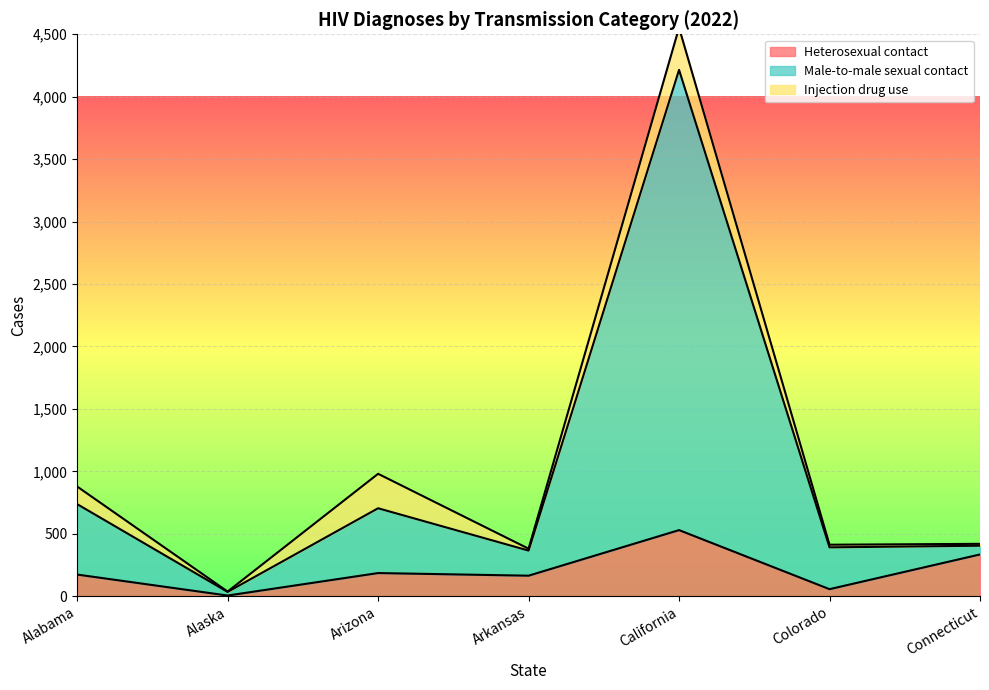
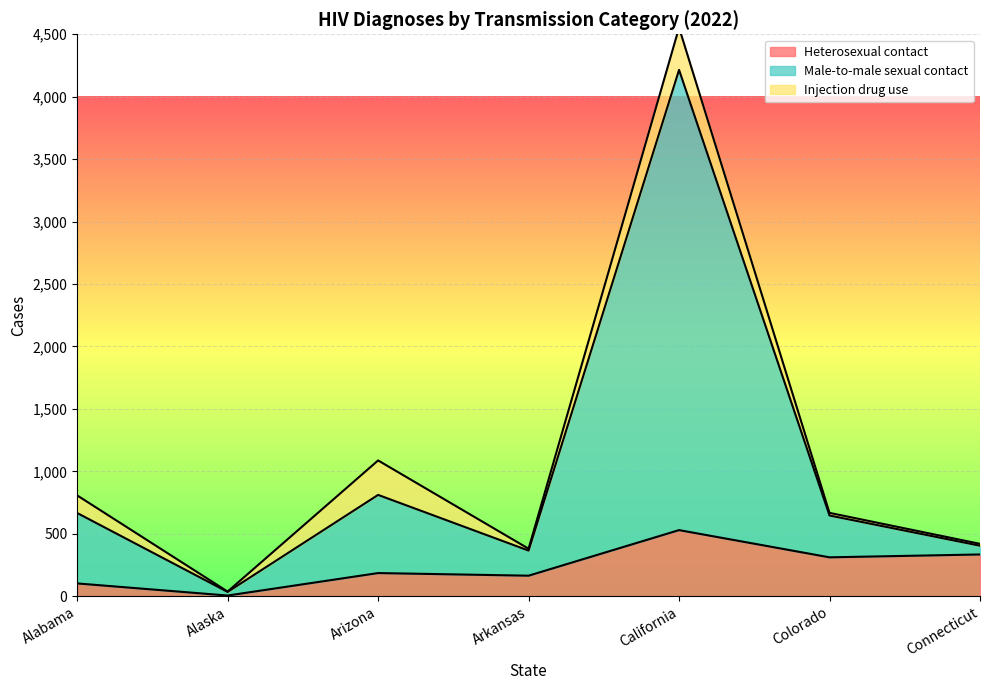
  {
    "Heterosexual contact": {
-     "Alabama": "170",
+     "Alabama": "100",
      "Alaska": "10",
      "Arizona": "190",
      "Arkansas": "160",
      "California": "530",
-     "Colorado": "60",
+     "Colorado": "310",
      "Connecticut": "330"
    },
    "Male-to-male sexual contact": {
      "Alabama": "560",
-     "Arizona": "520",
+     "Arizona": "630",
      "California": "3,690",
      "Colorado": "340"
    },
    "Injection drug use": {
      "Alabama": "140",
      "Arizona": "280",
      "Colorado": "20"
    }
  }
